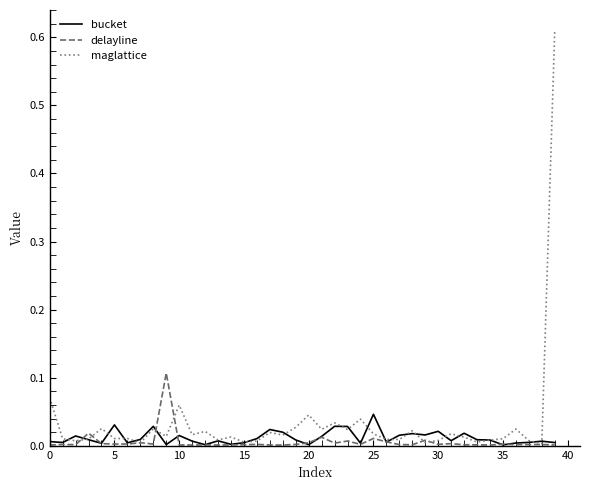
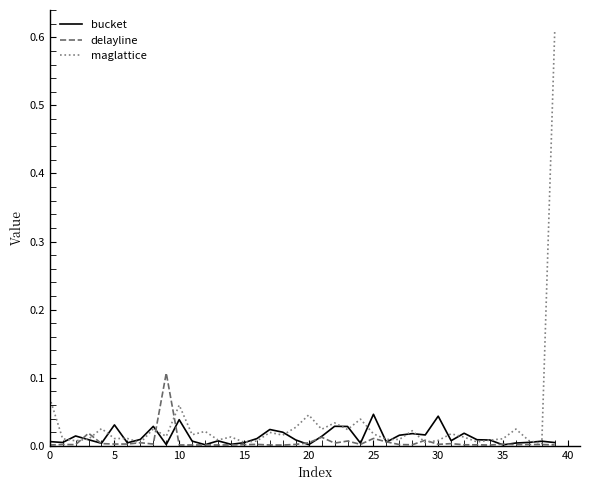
  {
    "bucket": {
      "0": 0.01,
      "5": 0.03,
-     "10": 0.02,
+     "10": 0.04,
      "25": 0.05,
-     "30": 0.02
+     "30": 0.04
    }
  }
